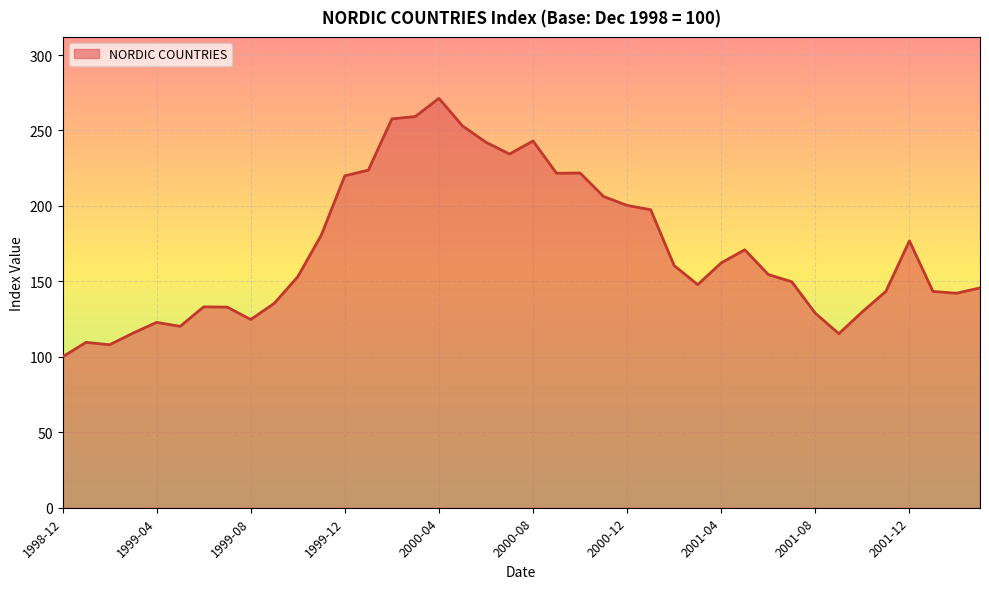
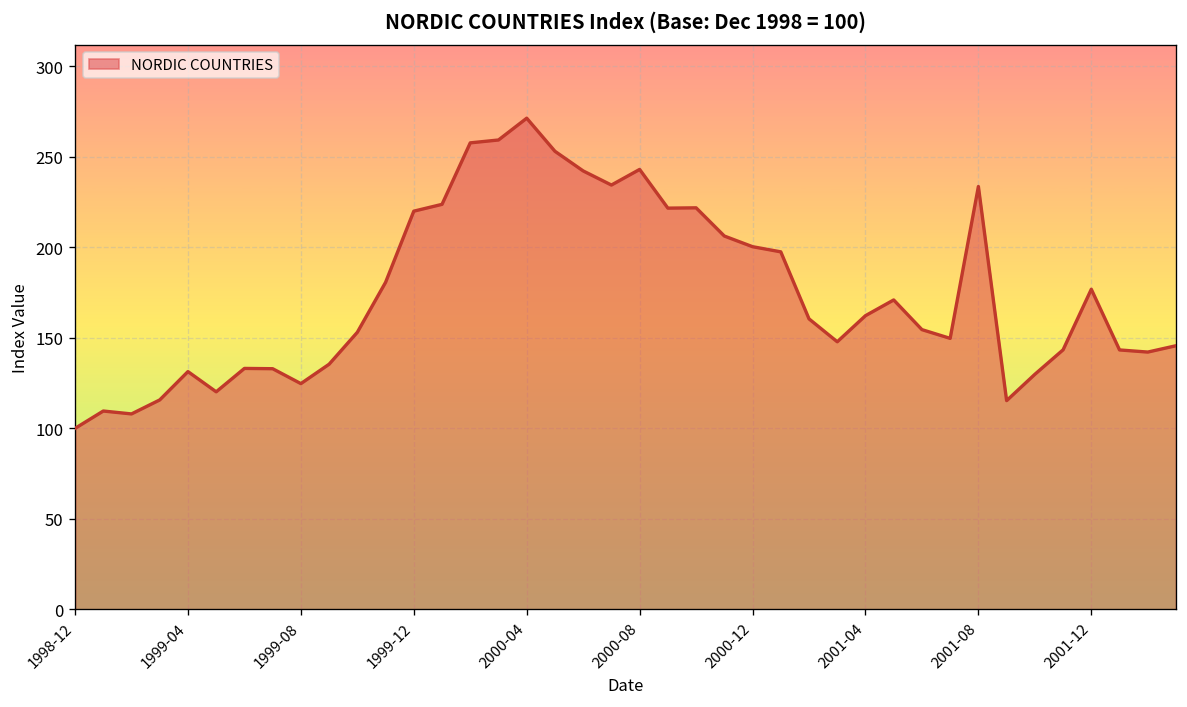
  {
    "1998-12": 100,
-   "1999-04": 123,
+   "1999-04": 131,
    "1999-08": 125,
    "1999-12": 220,
    "2000-04": 271,
    "2000-08": 243,
    "2000-12": 200,
    "2001-04": 162,
-   "2001-08": 129,
+   "2001-08": 234,
    "2001-12": 177
  }
